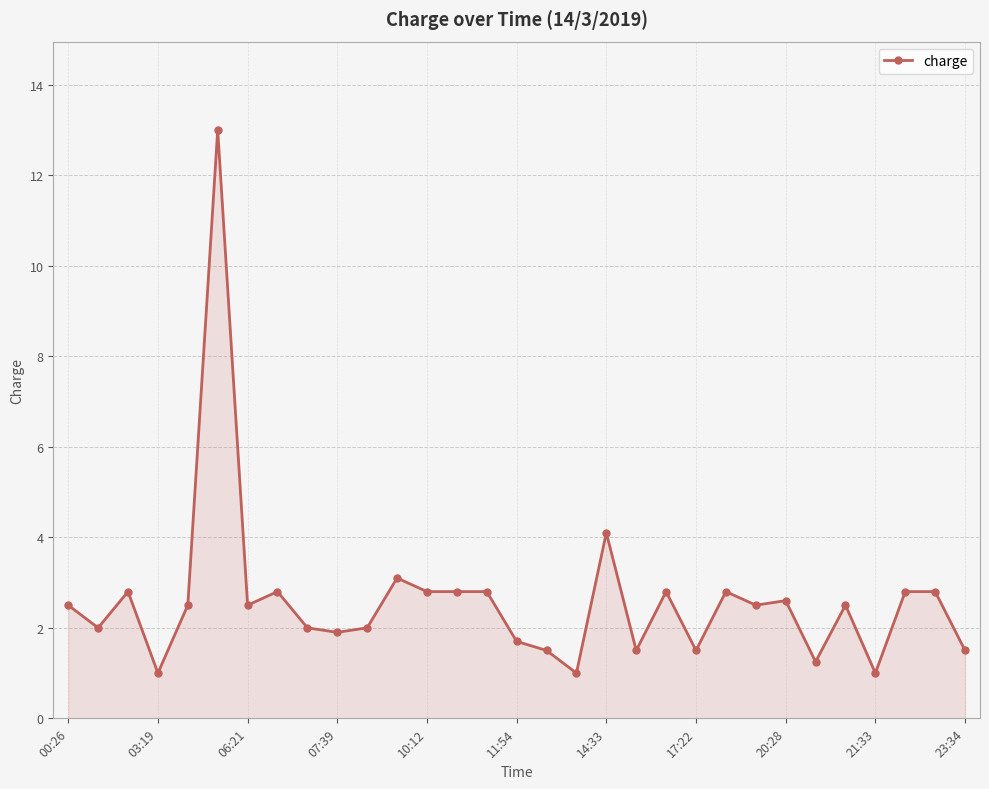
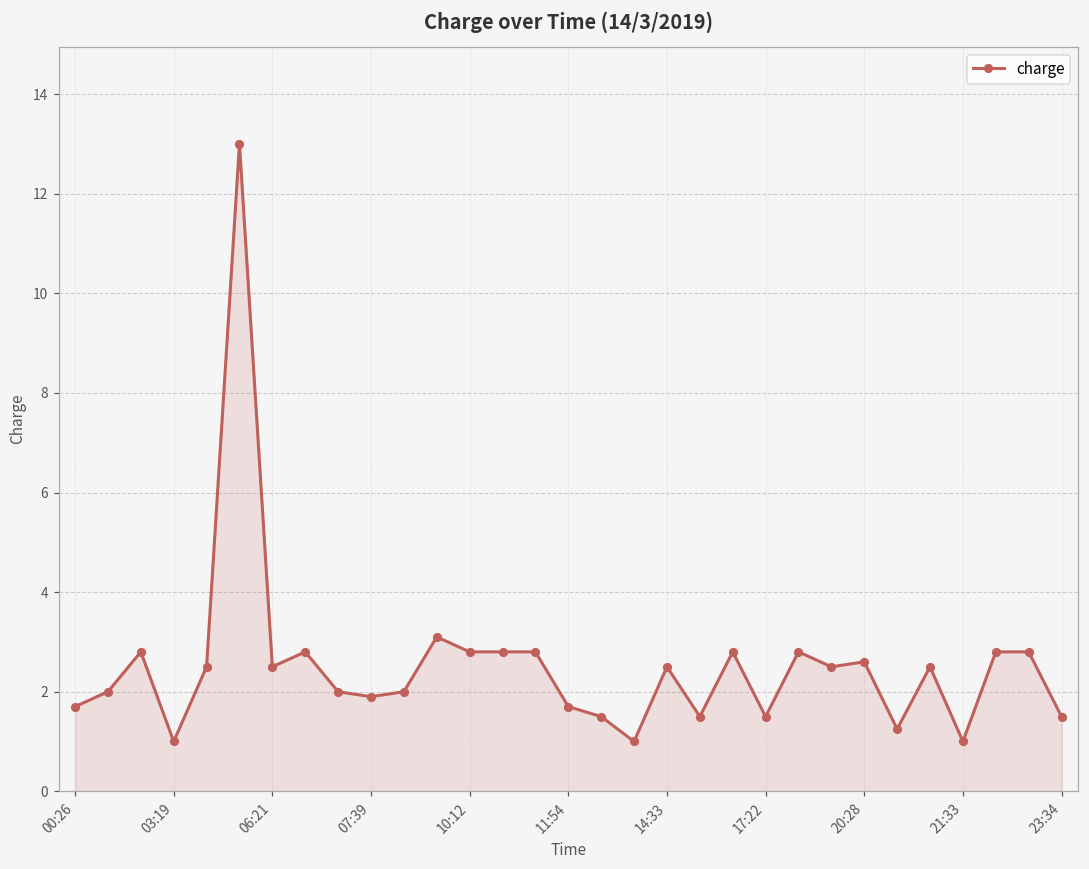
  {
-   "00:26": 2.5,
+   "00:26": 1.7,
    "03:19": 1.0,
    "06:21": 2.5,
    "07:39": 1.9,
    "10:12": 2.8,
    "11:54": 1.7,
-   "14:33": 4.1,
+   "14:33": 2.5,
    "17:22": 1.5,
    "20:28": 2.6,
    "21:33": 1.0,
    "23:34": 1.5
  }
